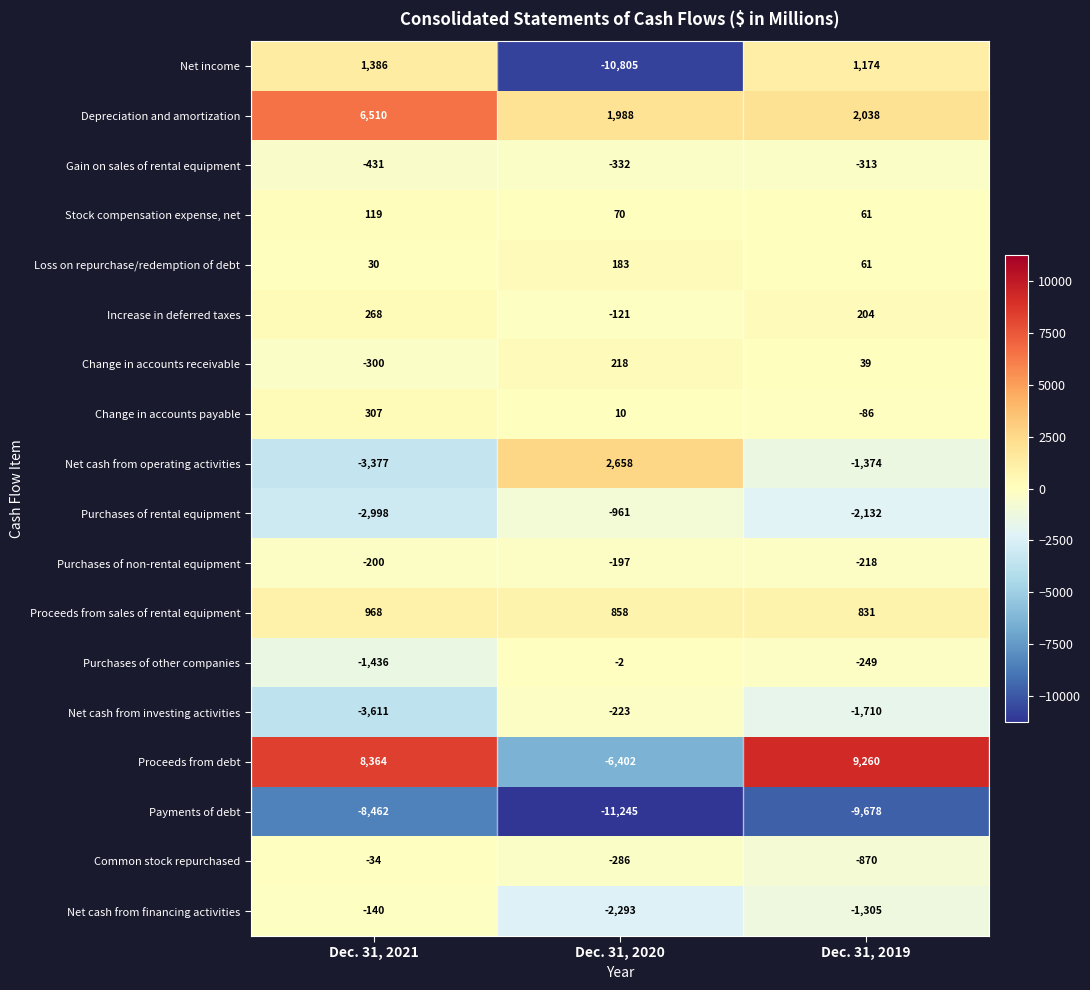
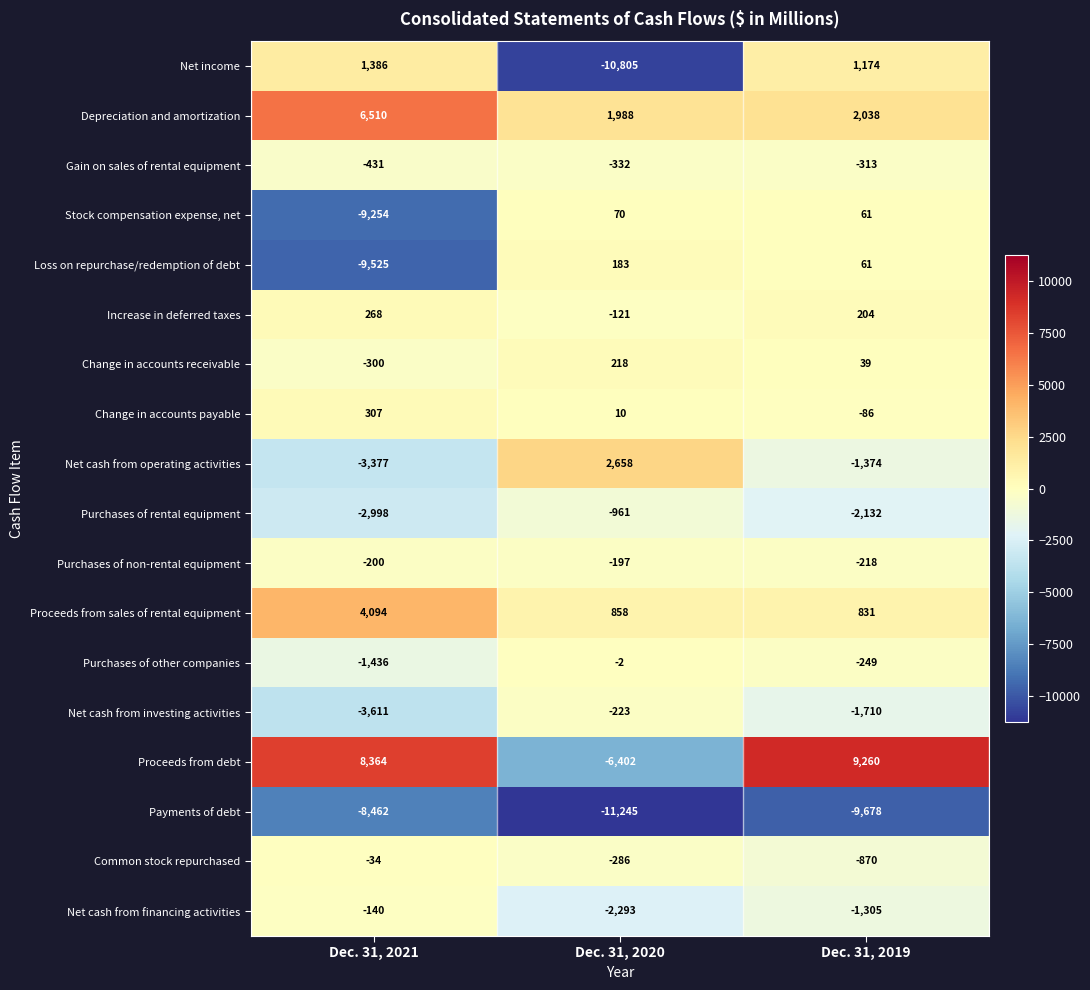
  {
    "Net income": {
      "Dec. 31, 2021": "1,386",
      "Dec. 31, 2020": "-10,805",
      "Dec. 31, 2019": "1,174"
    },
    "Depreciation and amortization": {
      "Dec. 31, 2021": "6,510",
      "Dec. 31, 2020": "1,988",
      "Dec. 31, 2019": "2,038"
    },
    "Gain on sales of rental equipment": {
      "Dec. 31, 2021": "-431",
      "Dec. 31, 2020": "-332",
      "Dec. 31, 2019": "-313"
    },
    "Stock compensation expense, net": {
-     "Dec. 31, 2021": "119",
+     "Dec. 31, 2021": "-9,254",
      "Dec. 31, 2020": "70",
      "Dec. 31, 2019": "61"
    },
    "Loss on repurchase/redemption of debt": {
-     "Dec. 31, 2021": "30",
+     "Dec. 31, 2021": "-9,525",
      "Dec. 31, 2020": "183",
      "Dec. 31, 2019": "61"
    },
    "Increase in deferred taxes": {
      "Dec. 31, 2021": "268",
      "Dec. 31, 2020": "-121",
      "Dec. 31, 2019": "204"
    },
    "Change in accounts receivable": {
      "Dec. 31, 2021": "-300",
      "Dec. 31, 2020": "218",
      "Dec. 31, 2019": "39"
    },
    "Change in accounts payable": {
      "Dec. 31, 2021": "307",
      "Dec. 31, 2020": "10",
      "Dec. 31, 2019": "-86"
    },
    "Net cash from operating activities": {
      "Dec. 31, 2021": "-3,377",
      "Dec. 31, 2020": "2,658",
      "Dec. 31, 2019": "-1,374"
    },
    "Purchases of rental equipment": {
      "Dec. 31, 2021": "-2,998",
      "Dec. 31, 2020": "-961",
      "Dec. 31, 2019": "-2,132"
    },
    "Purchases of non-rental equipment": {
      "Dec. 31, 2021": "-200",
      "Dec. 31, 2020": "-197",
      "Dec. 31, 2019": "-218"
    },
    "Proceeds from sales of rental equipment": {
-     "Dec. 31, 2021": "968",
+     "Dec. 31, 2021": "4,094",
      "Dec. 31, 2020": "858",
      "Dec. 31, 2019": "831"
    },
    "Purchases of other companies": {
      "Dec. 31, 2021": "-1,436",
      "Dec. 31, 2020": "-2",
      "Dec. 31, 2019": "-249"
    },
    "Net cash from investing activities": {
      "Dec. 31, 2021": "-3,611",
      "Dec. 31, 2020": "-223",
      "Dec. 31, 2019": "-1,710"
    },
    "Proceeds from debt": {
      "Dec. 31, 2021": "8,364",
      "Dec. 31, 2020": "-6,402",
      "Dec. 31, 2019": "9,260"
    },
    "Payments of debt": {
      "Dec. 31, 2021": "-8,462",
      "Dec. 31, 2020": "-11,245",
      "Dec. 31, 2019": "-9,678"
    },
    "Common stock repurchased": {
      "Dec. 31, 2021": "-34",
      "Dec. 31, 2020": "-286",
      "Dec. 31, 2019": "-870"
    },
    "Net cash from financing activities": {
      "Dec. 31, 2021": "-140",
      "Dec. 31, 2020": "-2,293",
      "Dec. 31, 2019": "-1,305"
    }
  }
